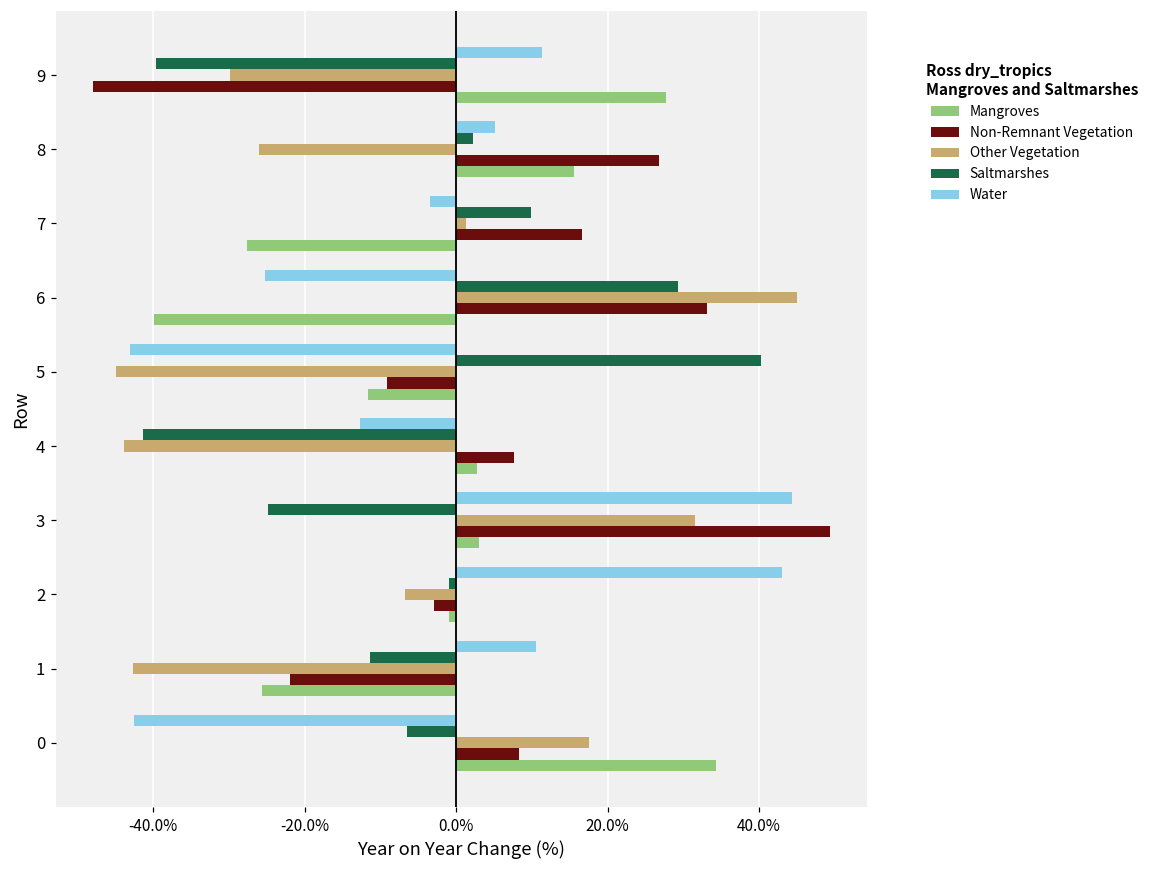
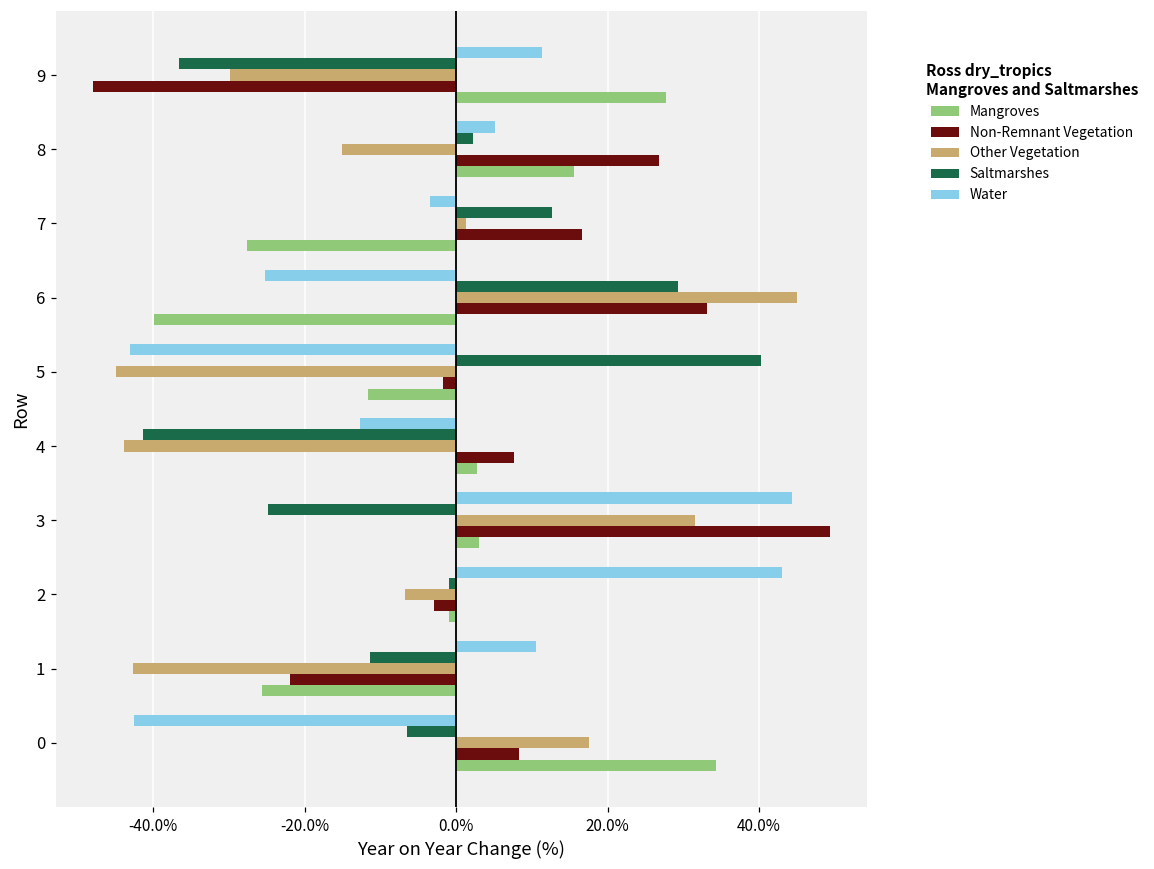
  {
    "Mangroves": {
      "9": "28%",
      "8": "16%",
      "7": "-28%",
      "6": "-40%",
      "5": "-12%",
      "4": "3%",
      "3": "3%",
      "2": "-1%",
      "1": "-26%",
      "0": "34%"
    },
    "Non-Remnant Vegetation": {
      "9": "-48%",
      "8": "27%",
      "7": "17%",
      "6": "33%",
-     "5": "-9%",
+     "5": "-2%",
      "4": "8%",
      "3": "49%",
      "2": "-3%",
      "1": "-22%",
      "0": "8%"
    },
    "Other Vegetation": {
      "9": "-30%",
-     "8": "-26%",
+     "8": "-15%",
      "7": "1%",
      "6": "45%",
      "5": "-45%",
      "4": "-44%",
      "3": "32%",
      "2": "-7%",
      "1": "-43%",
      "0": "18%"
    },
    "Saltmarshes": {
-     "9": "-40%",
+     "9": "-37%",
      "8": "2%",
-     "7": "10%",
+     "7": "13%",
      "6": "29%",
      "5": "40%",
      "4": "-41%",
      "3": "-25%",
      "2": "-1%",
      "1": "-11%",
      "0": "-6%"
    },
    "Water": {
      "9": "11%",
      "8": "5%",
      "7": "-3%",
      "6": "-25%",
      "5": "-43%",
      "4": "-13%",
      "3": "44%",
      "2": "43%",
      "1": "11%",
      "0": "-43%"
    }
  }
